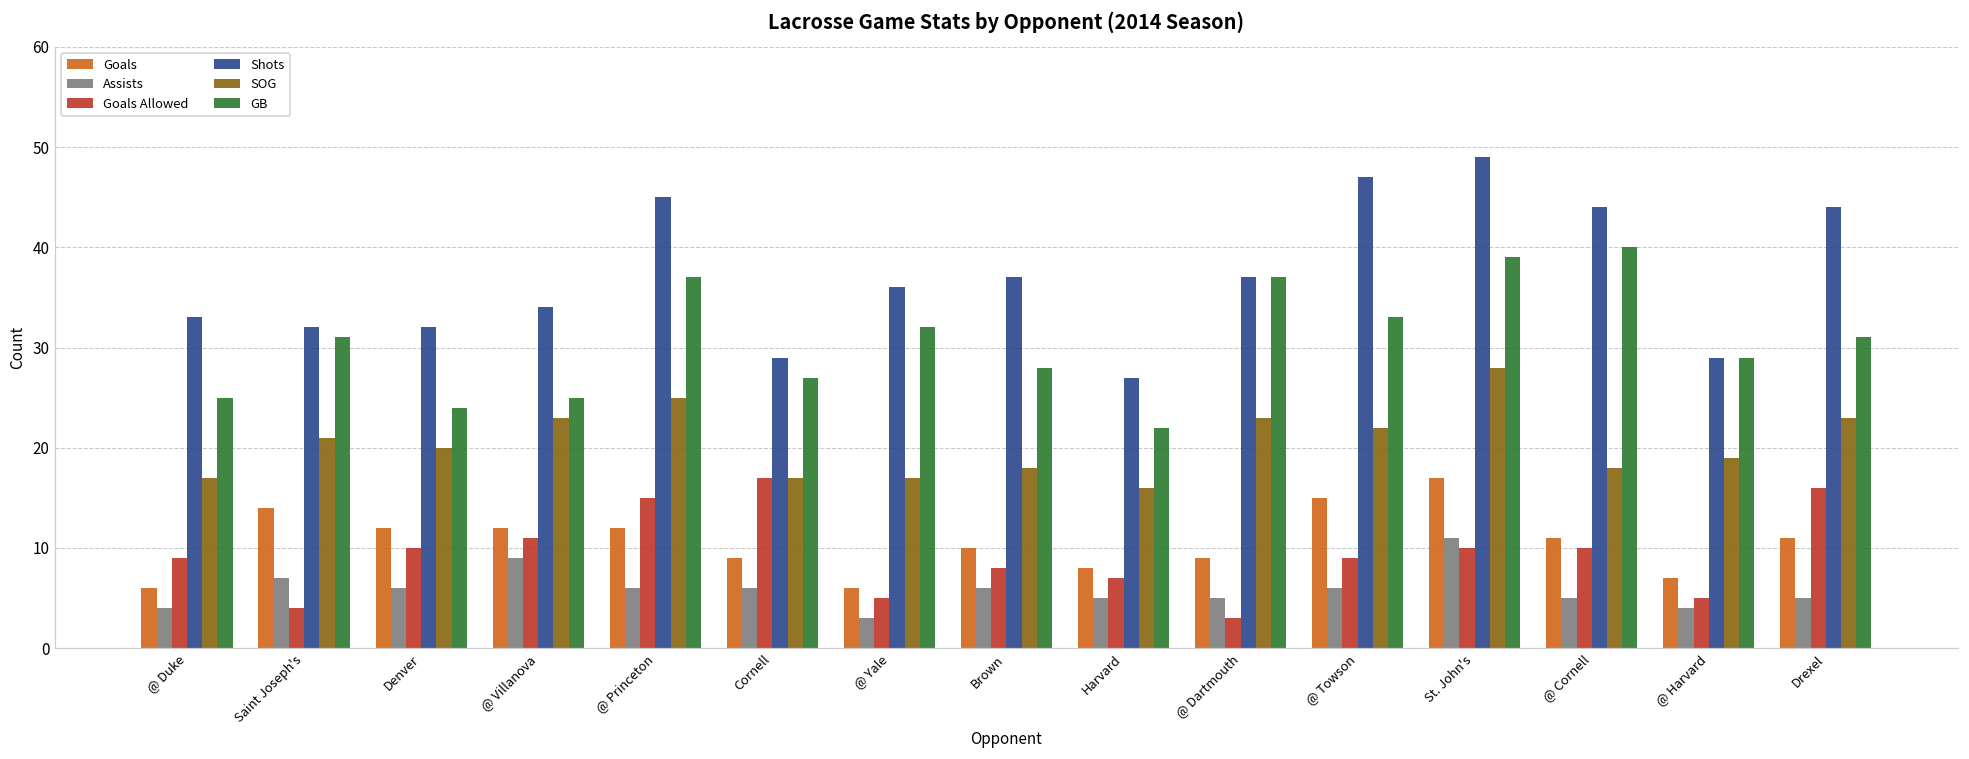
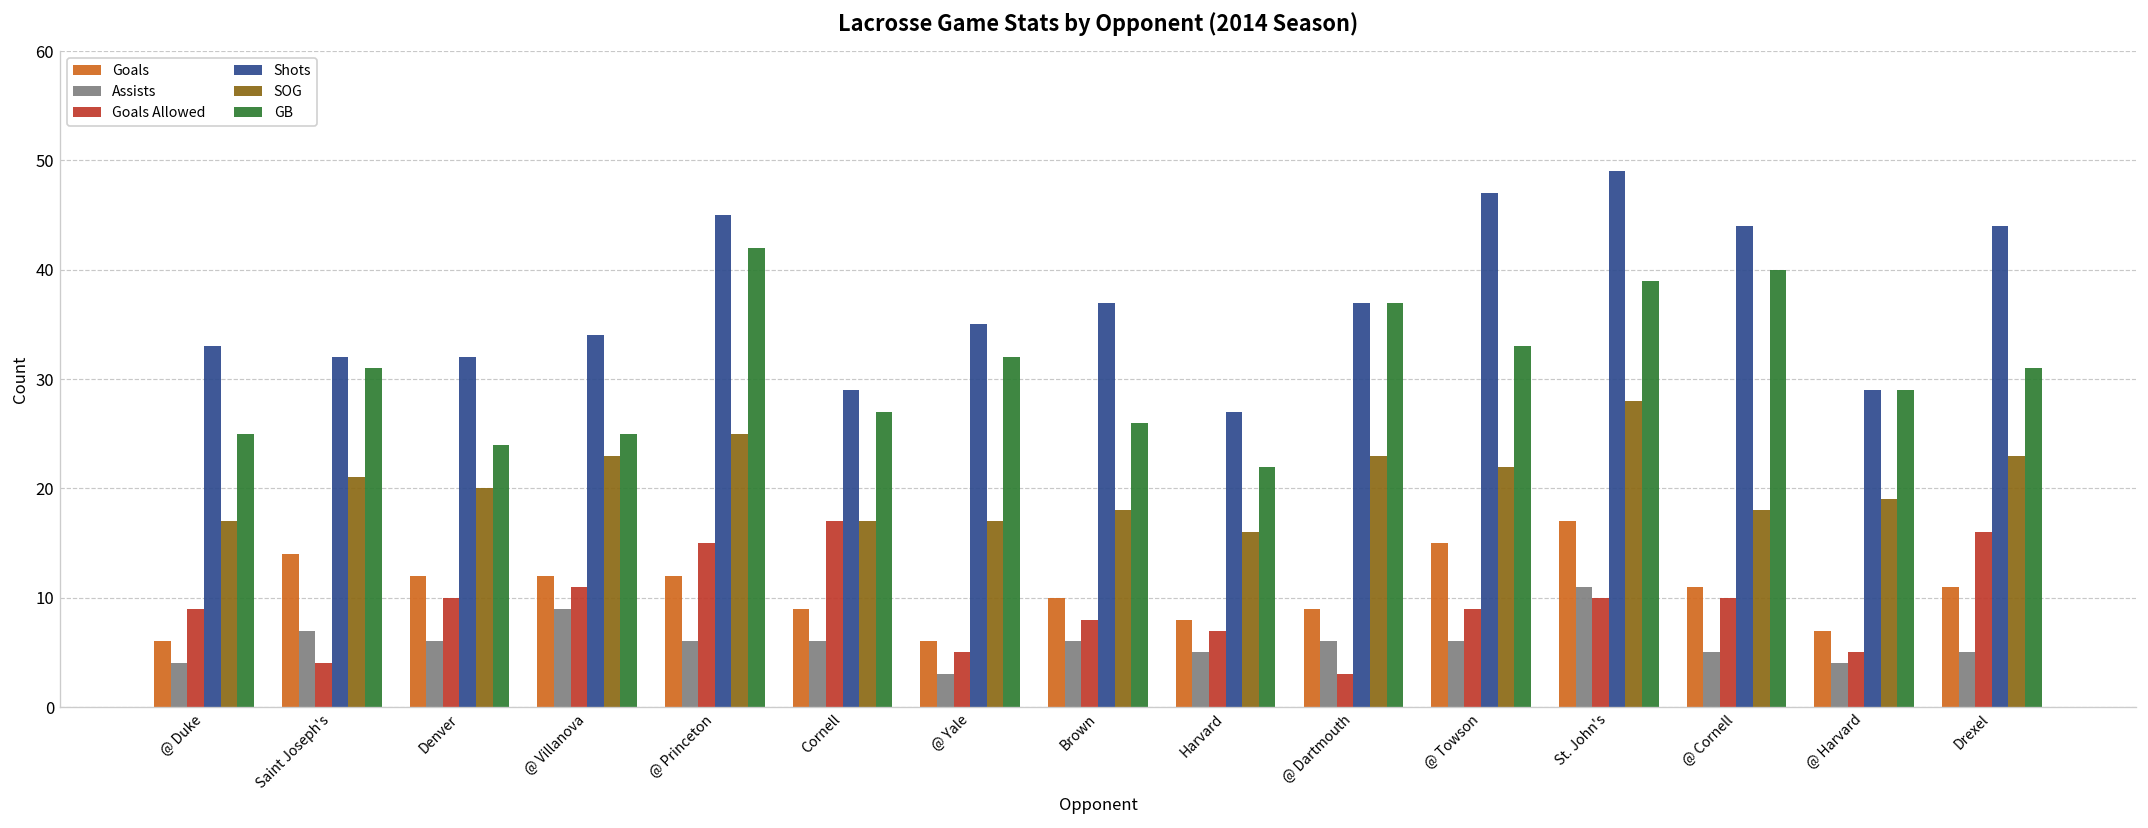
  {
    "Assists": {
      "@ Duke": 4,
      "Saint Joseph's": 7,
      "Denver": 6,
      "@ Villanova": 9,
      "@ Princeton": 6,
      "Cornell": 6,
      "@ Yale": 3,
      "Brown": 6,
      "Harvard": 5,
-     "@ Dartmouth": 5,
+     "@ Dartmouth": 6,
      "@ Towson": 6,
      "St. John's": 11,
      "@ Cornell": 5,
      "@ Harvard": 4,
      "Drexel": 5
    },
    "Shots": {
      "@ Duke": 33,
      "Saint Joseph's": 32,
      "Denver": 32,
      "@ Villanova": 34,
      "@ Princeton": 45,
      "Cornell": 29,
-     "@ Yale": 36,
+     "@ Yale": 35,
      "Brown": 37,
      "Harvard": 27,
      "@ Dartmouth": 37,
      "@ Towson": 47,
      "St. John's": 49,
      "@ Cornell": 44,
      "@ Harvard": 29,
      "Drexel": 44
    },
    "SOG": {
      "@ Duke": 17,
      "Saint Joseph's": 21,
      "Denver": 20,
      "@ Villanova": 23,
      "@ Princeton": 25,
      "Cornell": 17,
      "@ Yale": 17,
      "Brown": 18,
      "Harvard": 16,
      "@ Dartmouth": 23,
      "@ Towson": 22,
      "St. John's": 28,
      "@ Cornell": 18,
      "@ Harvard": 19,
      "Drexel": 23
    },
    "GB": {
      "@ Duke": 25,
      "Saint Joseph's": 31,
      "Denver": 24,
      "@ Villanova": 25,
-     "@ Princeton": 37,
+     "@ Princeton": 42,
      "Cornell": 27,
      "@ Yale": 32,
-     "Brown": 28,
+     "Brown": 26,
      "Harvard": 22,
      "@ Dartmouth": 37,
      "@ Towson": 33,
      "St. John's": 39,
      "@ Cornell": 40,
      "@ Harvard": 29,
      "Drexel": 31
    }
  }
